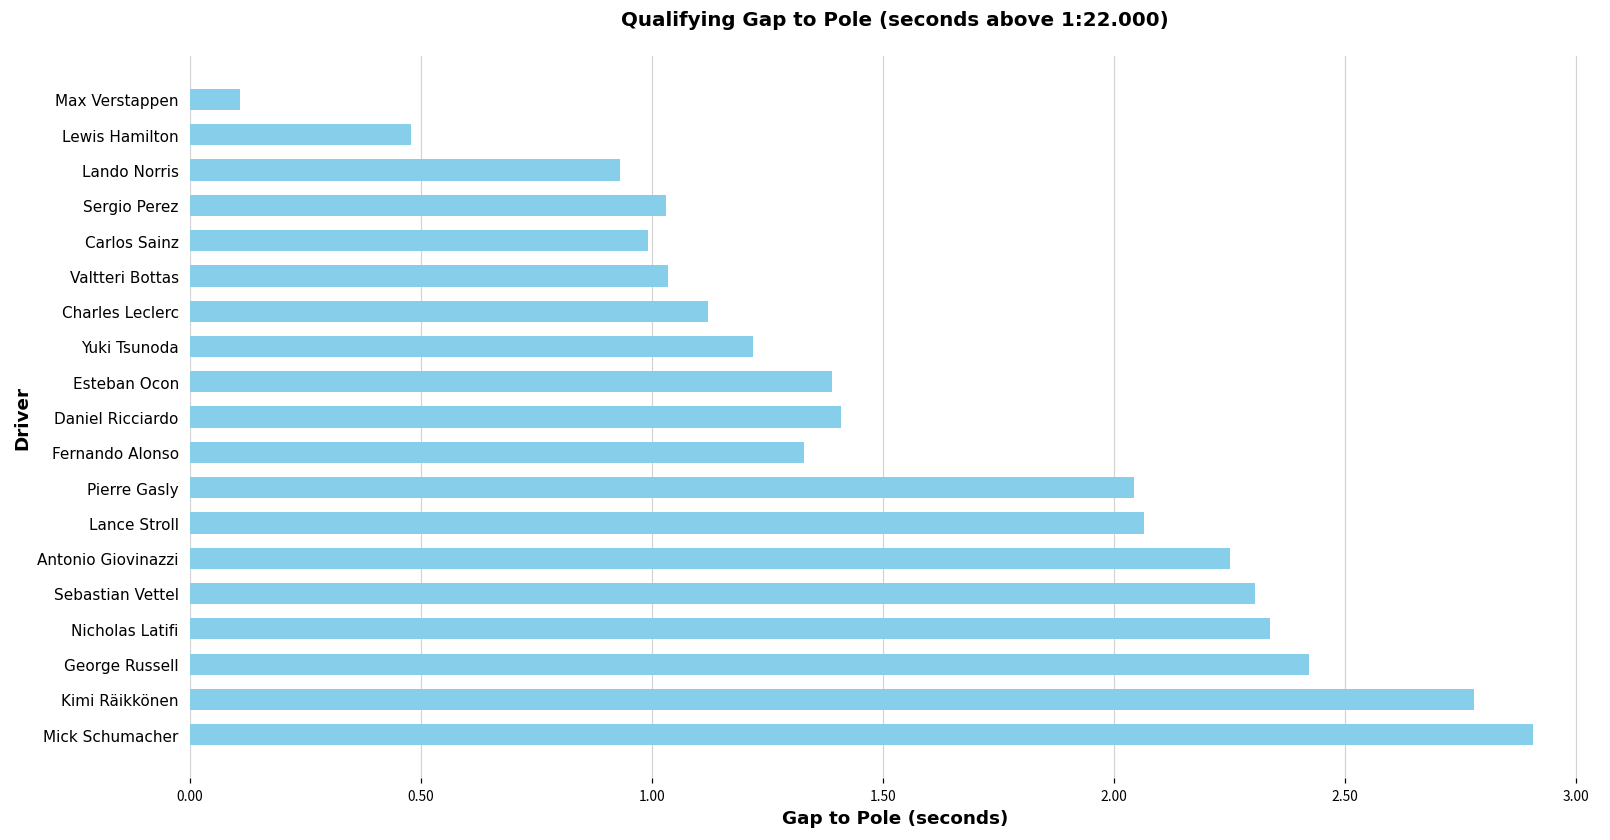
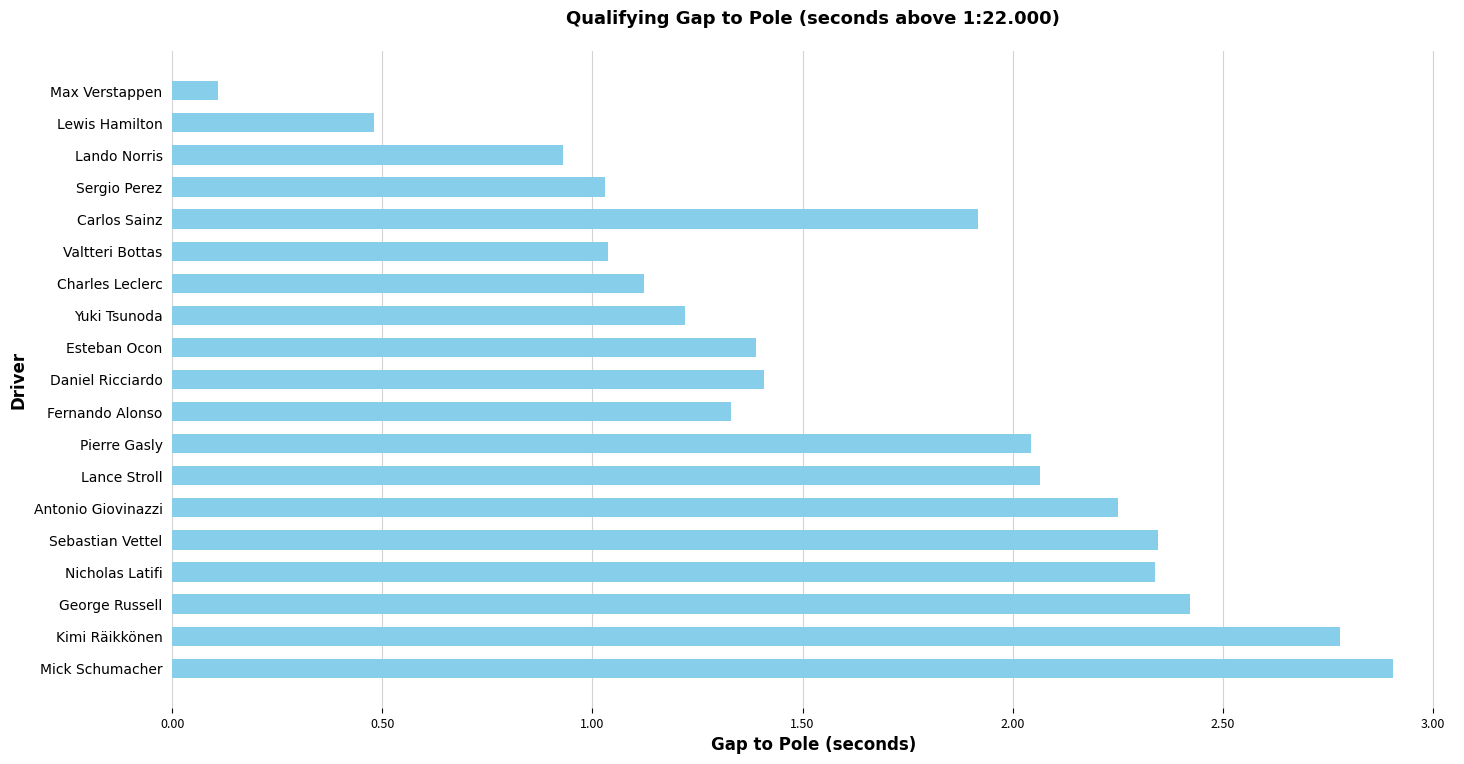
  {
    "Max Verstappen": 0.11,
    "Lewis Hamilton": 0.48,
    "Lando Norris": 0.93,
    "Sergio Perez": 1.03,
-   "Carlos Sainz": 0.99,
+   "Carlos Sainz": 1.92,
    "Valtteri Bottas": 1.04,
    "Charles Leclerc": 1.12,
    "Yuki Tsunoda": 1.22,
    "Esteban Ocon": 1.39,
    "Daniel Ricciardo": 1.41,
    "Fernando Alonso": 1.33,
    "Pierre Gasly": 2.04,
    "Lance Stroll": 2.07,
    "Antonio Giovinazzi": 2.25,
-   "Sebastian Vettel": 2.31,
+   "Sebastian Vettel": 2.35,
    "Nicholas Latifi": 2.34,
    "George Russell": 2.42,
    "Kimi Räikkönen": 2.78,
    "Mick Schumacher": 2.91
  }
